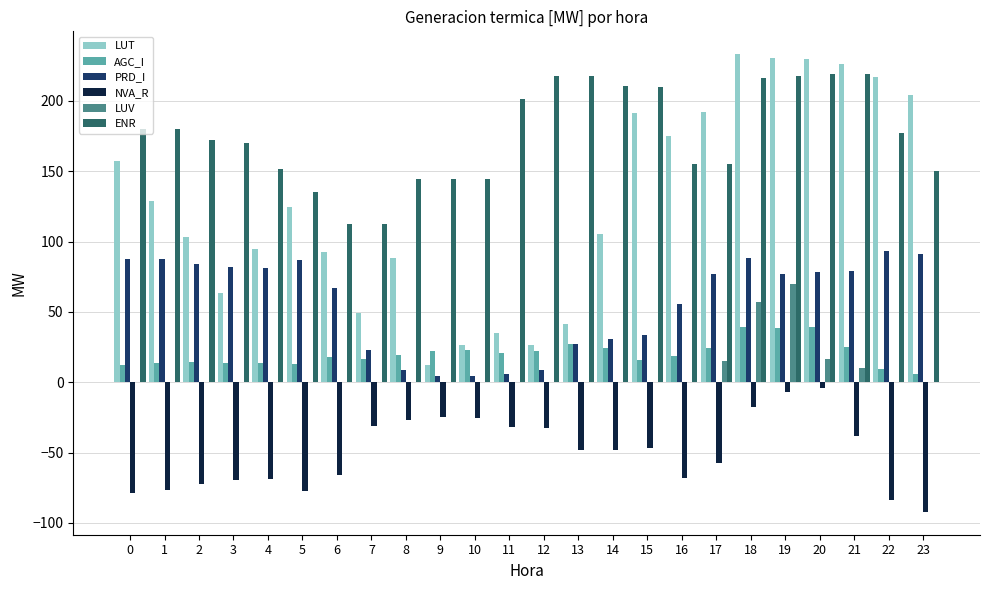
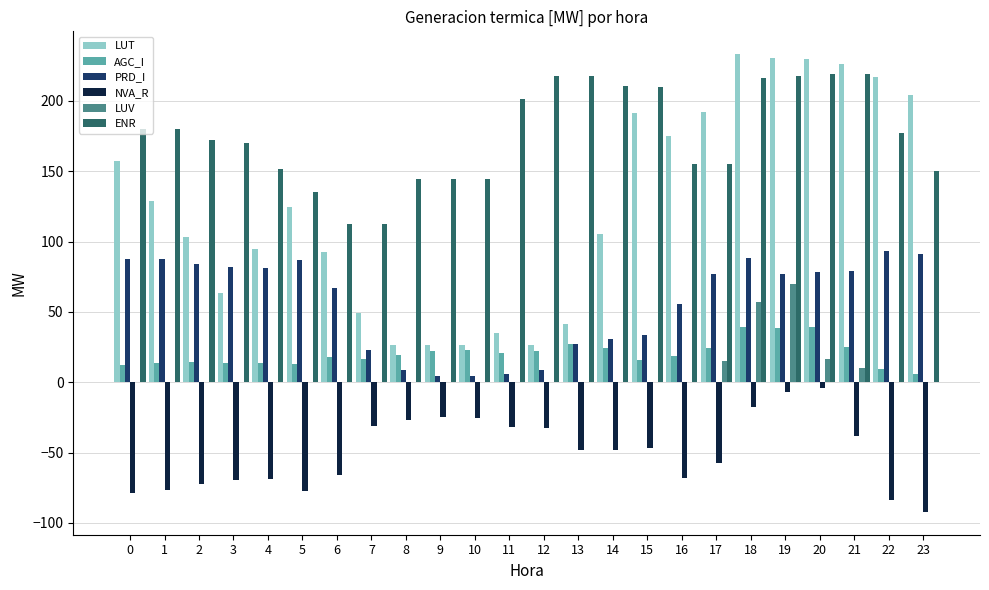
  {
    "LUT": {
      "0": 157,
      "1": 129,
      "2": 104,
      "3": 63,
      "4": 94,
      "5": 125,
      "6": 93,
      "7": 49,
-     "8": 88,
-     "9": 12,
+     "8": 26,
+     "9": 26,
      "10": 26,
      "11": 35,
      "12": 26,
      "13": 42,
      "14": 106,
      "15": 191,
      "16": 175,
      "17": 193,
      "18": 233,
      "19": 231,
      "20": 230,
      "21": 227,
      "22": 217,
      "23": 204
    }
  }
